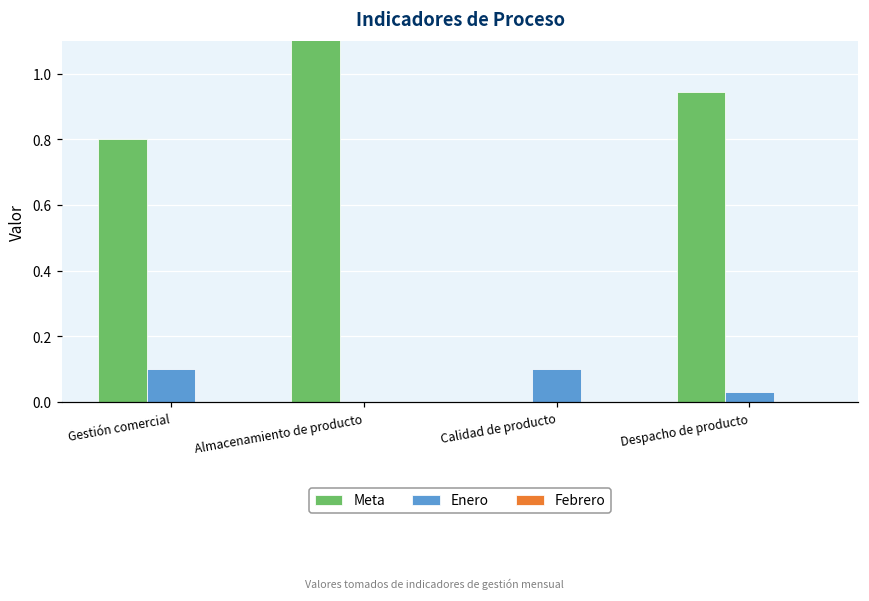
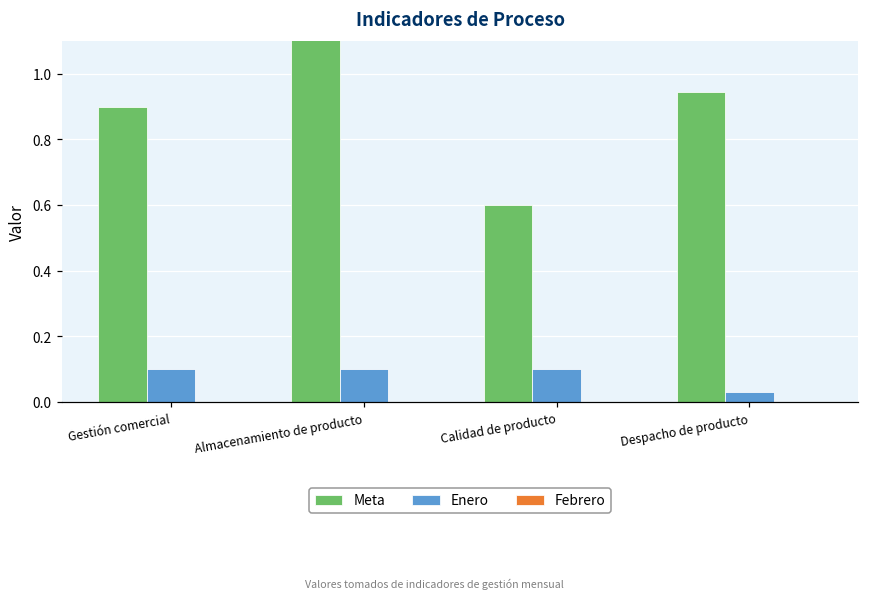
  {
    "Meta": {
-     "Gestión comercial": 0.8,
-     "Calidad de producto": 0.0,
+     "Gestión comercial": 0.9,
+     "Calidad de producto": 0.6,
      "Despacho de producto": 0.94
    },
    "Enero": {
      "Gestión comercial": 0.1,
-     "Almacenamiento de producto": 0.0,
+     "Almacenamiento de producto": 0.1,
      "Calidad de producto": 0.1,
      "Despacho de producto": 0.03
    },
    "Febrero": {
      "Gestión comercial": 0.0,
      "Almacenamiento de producto": 0.0,
      "Calidad de producto": 0.0
    }
  }
